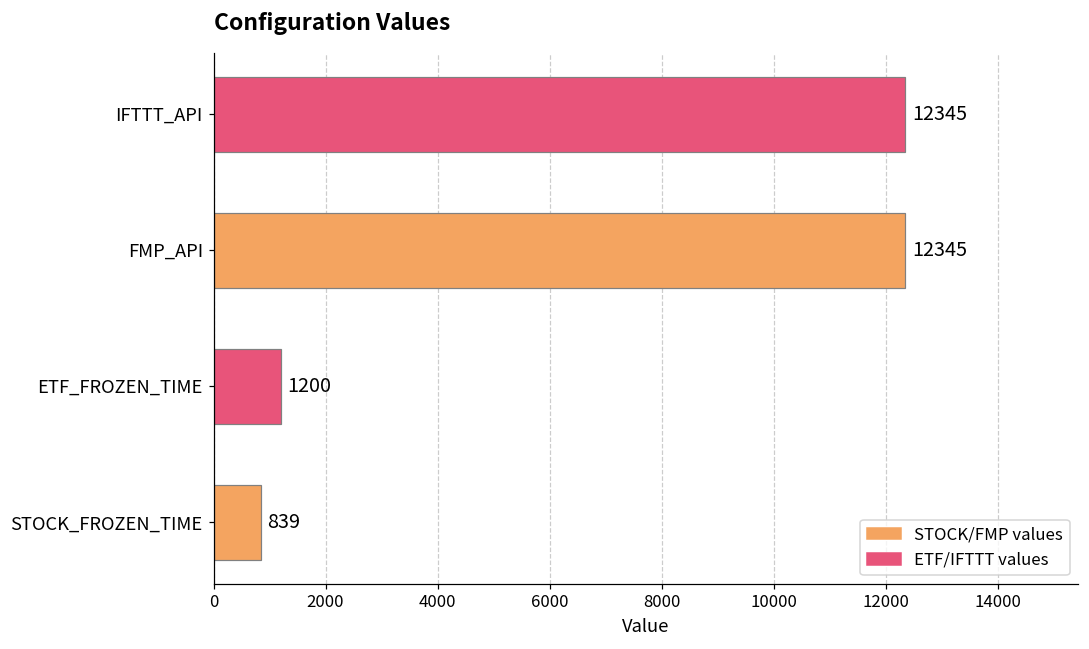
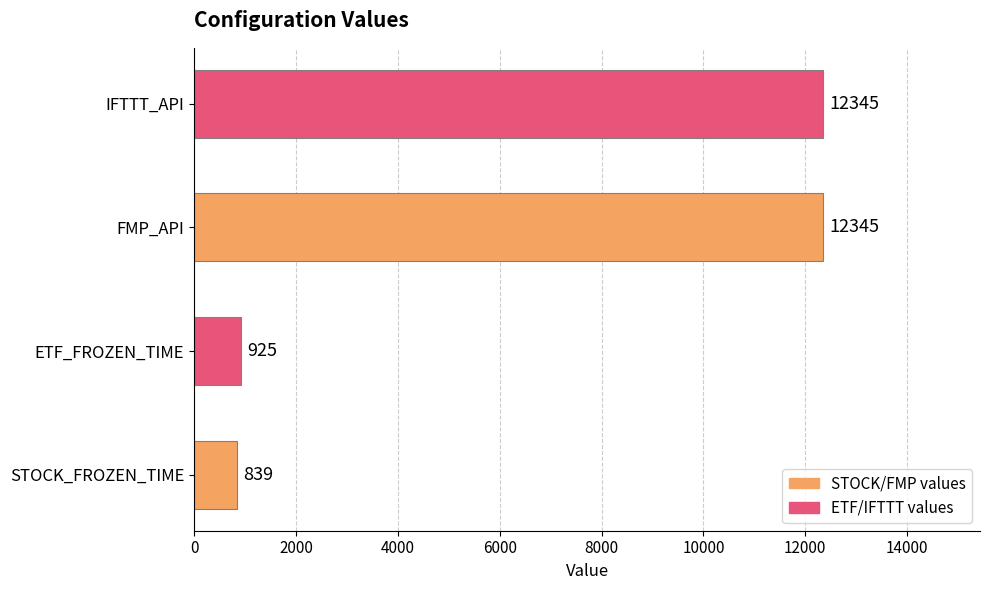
  {
    "IFTTT_API": 12345,
    "FMP_API": 12345,
-   "ETF_FROZEN_TIME": 1200,
+   "ETF_FROZEN_TIME": 925,
    "STOCK_FROZEN_TIME": 839
  }
